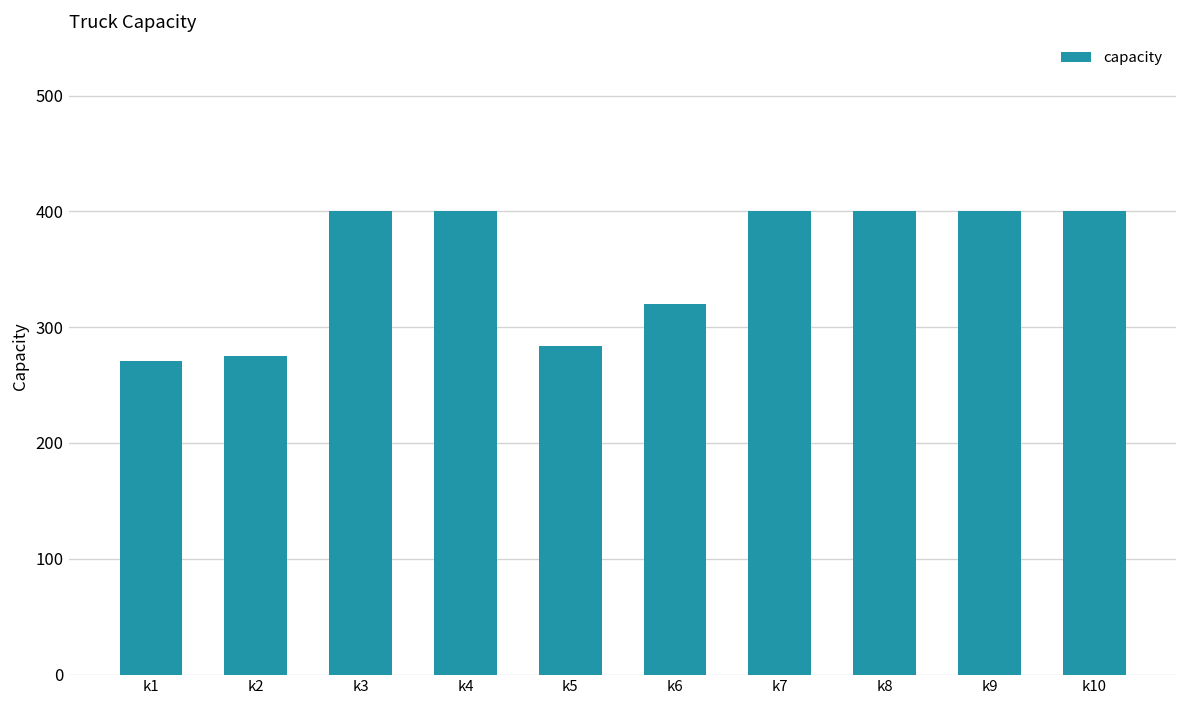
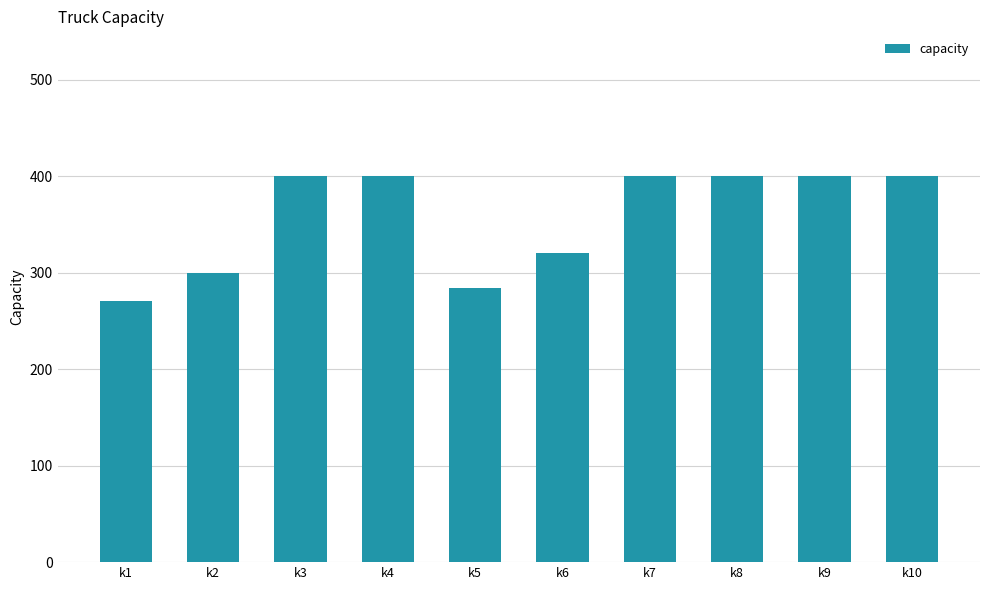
  {
    "k1": 270,
-   "k2": 280,
+   "k2": 300,
    "k3": 400,
    "k4": 400,
    "k5": 280,
    "k6": 320,
    "k7": 400,
    "k8": 400,
    "k9": 400,
    "k10": 400
  }
